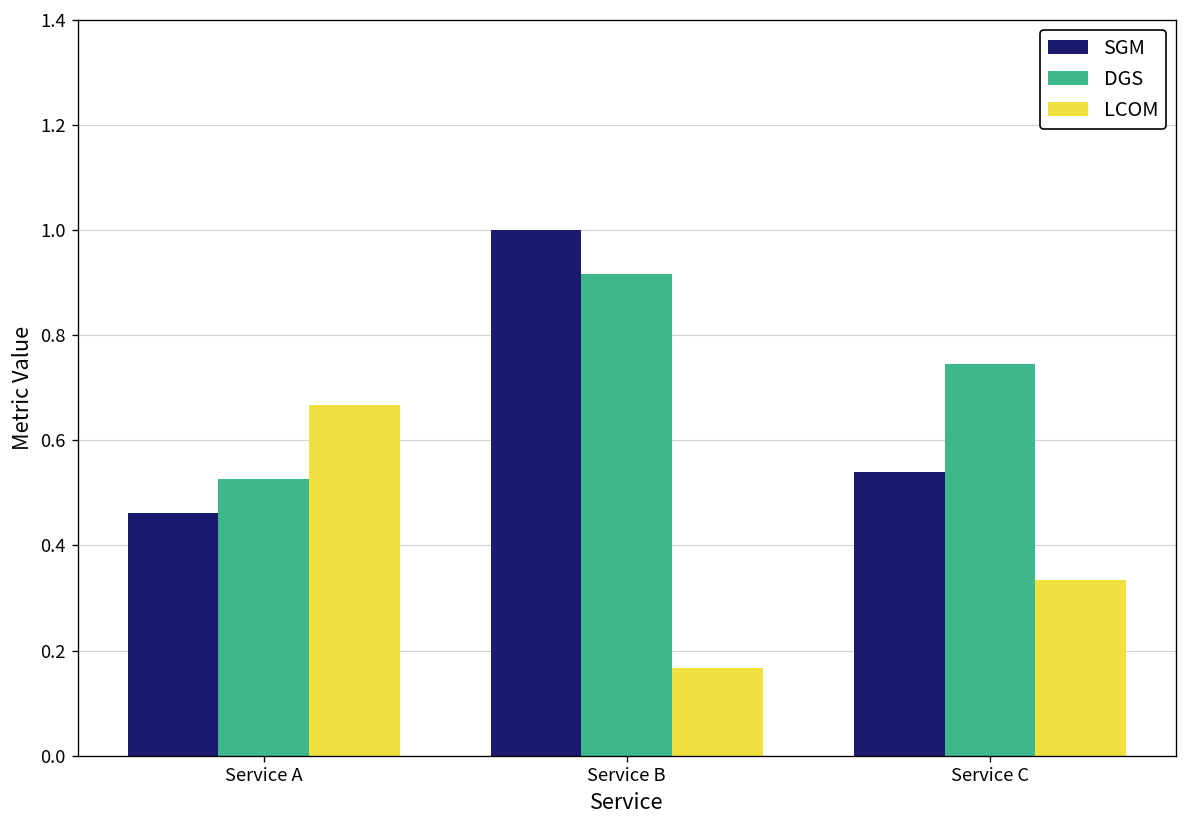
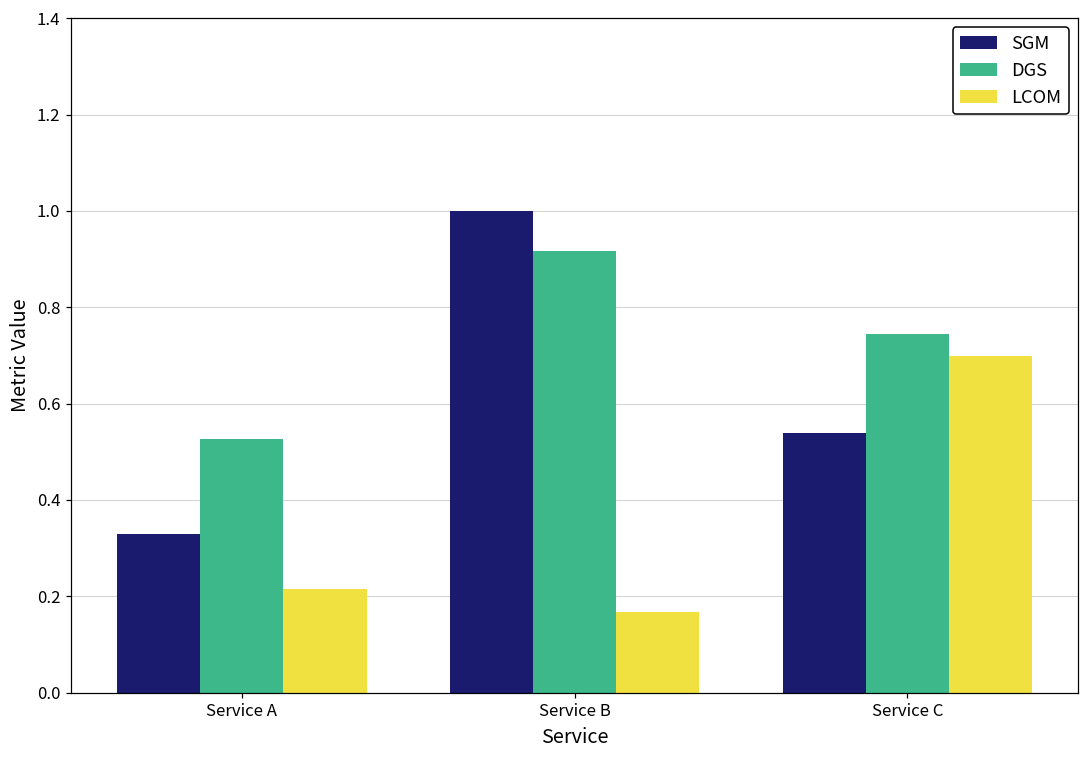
  {
    "SGM": {
-     "Service A": 0.46,
+     "Service A": 0.33,
      "Service B": 1.00,
      "Service C": 0.54
    },
    "DGS": {
      "Service A": 0.53,
      "Service B": 0.92,
      "Service C": 0.75
    },
    "LCOM": {
-     "Service A": 0.67,
+     "Service A": 0.22,
      "Service B": 0.17,
-     "Service C": 0.33
+     "Service C": 0.70
    }
  }
